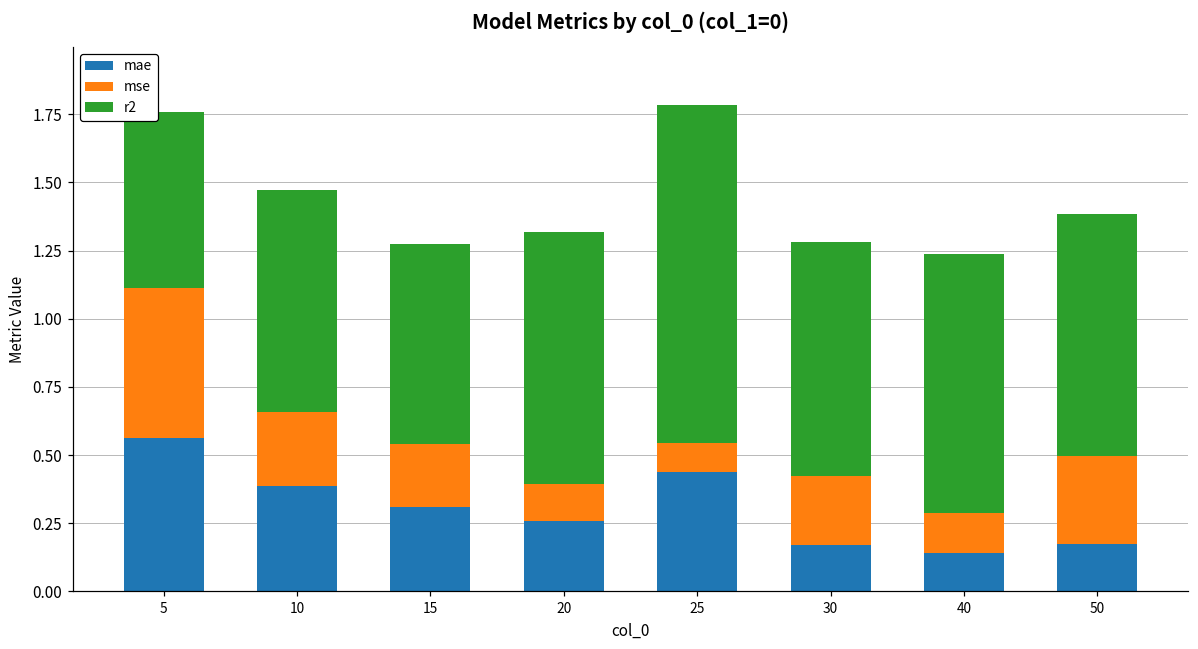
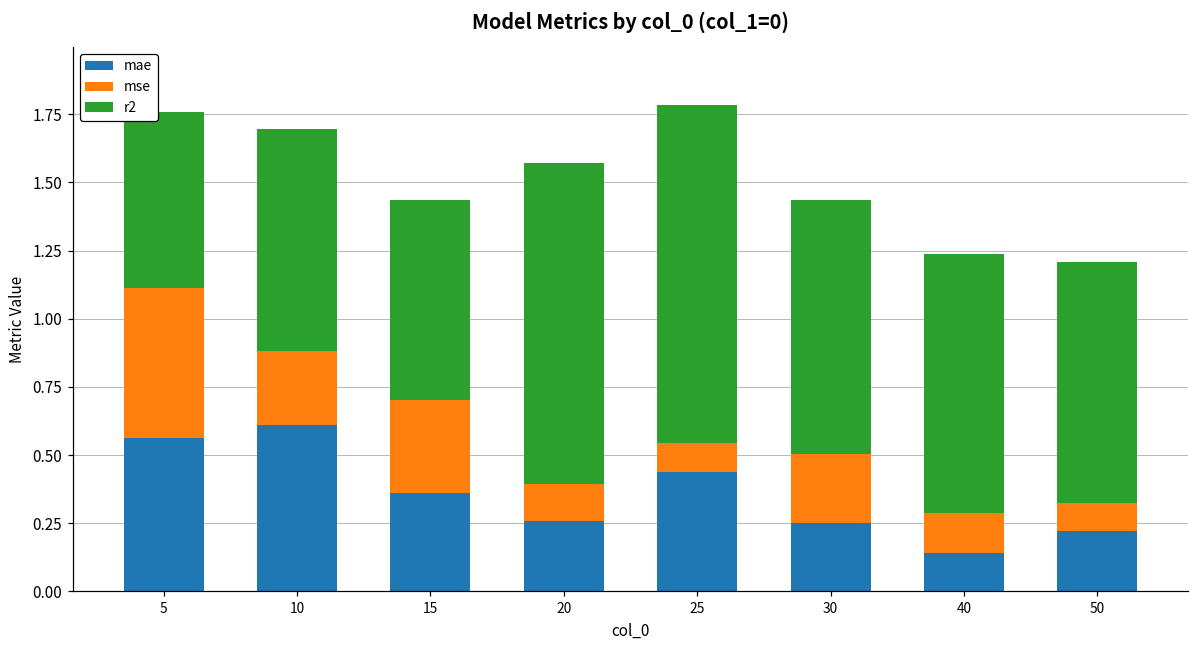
  {
    "mae": {
      "5": 0.56,
-     "10": 0.39,
-     "15": 0.31,
+     "10": 0.61,
+     "15": 0.36,
      "20": 0.26,
      "25": 0.44,
-     "30": 0.17,
+     "30": 0.25,
      "40": 0.14,
-     "50": 0.17
+     "50": 0.22
    },
    "mse": {
      "5": 0.55,
      "10": 0.27,
-     "15": 0.23,
+     "15": 0.34,
      "20": 0.13,
      "25": 0.10,
      "30": 0.25,
      "40": 0.15,
-     "50": 0.32
+     "50": 0.10
    },
    "r2": {
      "5": 0.65,
      "10": 0.82,
      "15": 0.73,
-     "20": 0.92,
+     "20": 1.18,
      "25": 1.24,
-     "30": 0.86,
+     "30": 0.93,
      "40": 0.95,
      "50": 0.89
    }
  }
